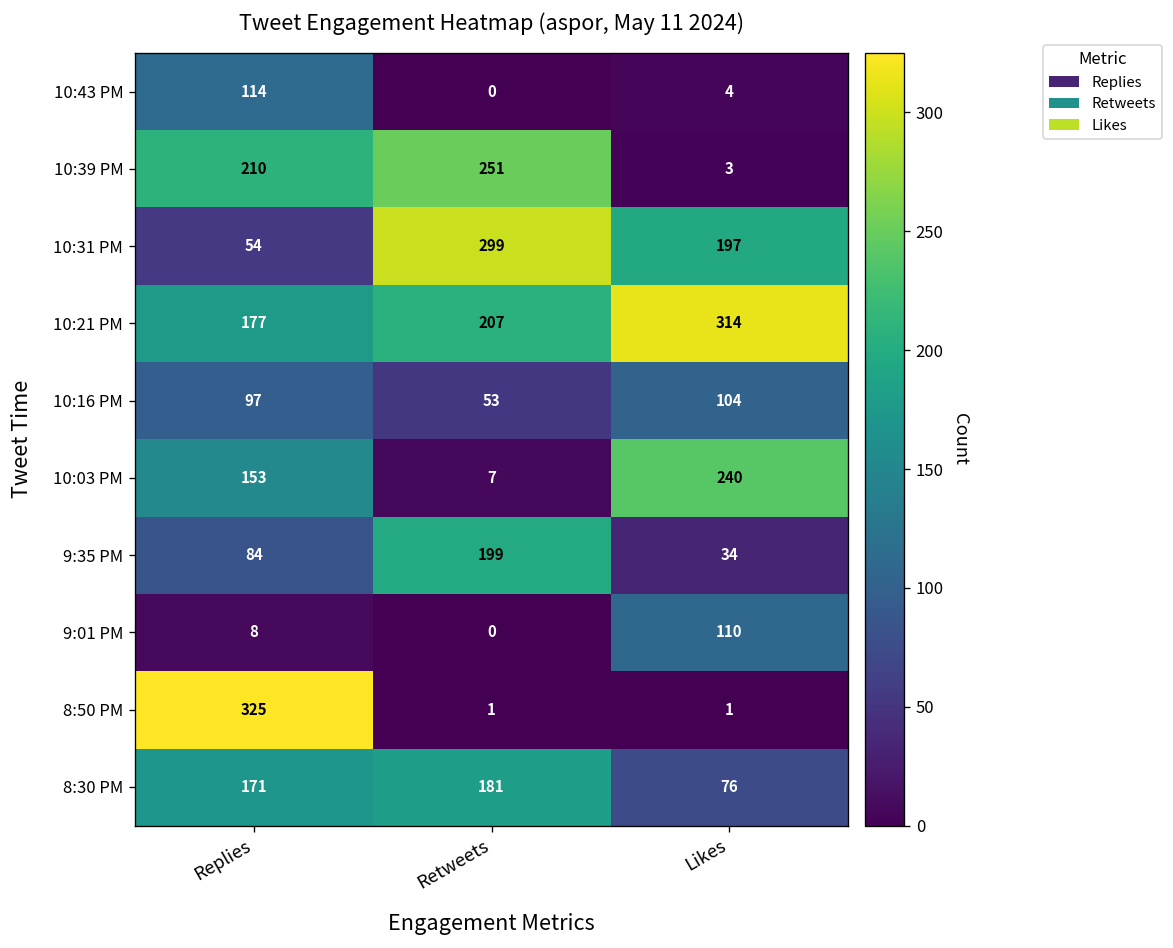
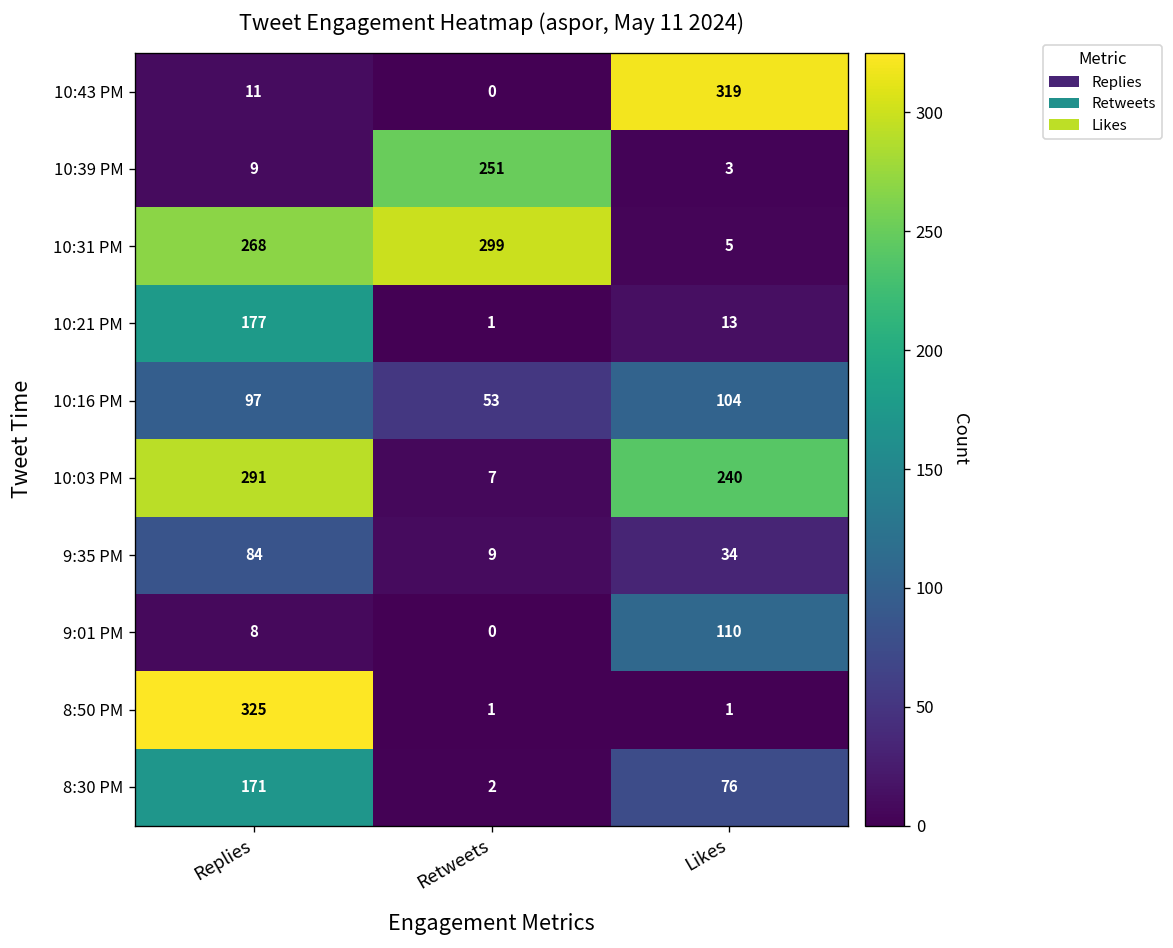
  {
    "10:43 PM": {
-     "Replies": 114,
+     "Replies": 11,
      "Retweets": 0,
-     "Likes": 4
+     "Likes": 319
    },
    "10:39 PM": {
-     "Replies": 210,
+     "Replies": 9,
      "Retweets": 251,
      "Likes": 3
    },
    "10:31 PM": {
-     "Replies": 54,
+     "Replies": 268,
      "Retweets": 299,
-     "Likes": 197
+     "Likes": 5
    },
    "10:21 PM": {
      "Replies": 177,
-     "Retweets": 207,
-     "Likes": 314
+     "Retweets": 1,
+     "Likes": 13
    },
    "10:16 PM": {
      "Replies": 97,
      "Retweets": 53,
      "Likes": 104
    },
    "10:03 PM": {
-     "Replies": 153,
+     "Replies": 291,
      "Retweets": 7,
      "Likes": 240
    },
    "9:35 PM": {
      "Replies": 84,
-     "Retweets": 199,
+     "Retweets": 9,
      "Likes": 34
    },
    "9:01 PM": {
      "Replies": 8,
      "Retweets": 0,
      "Likes": 110
    },
    "8:50 PM": {
      "Replies": 325,
      "Retweets": 1,
      "Likes": 1
    },
    "8:30 PM": {
      "Replies": 171,
-     "Retweets": 181,
+     "Retweets": 2,
      "Likes": 76
    }
  }
